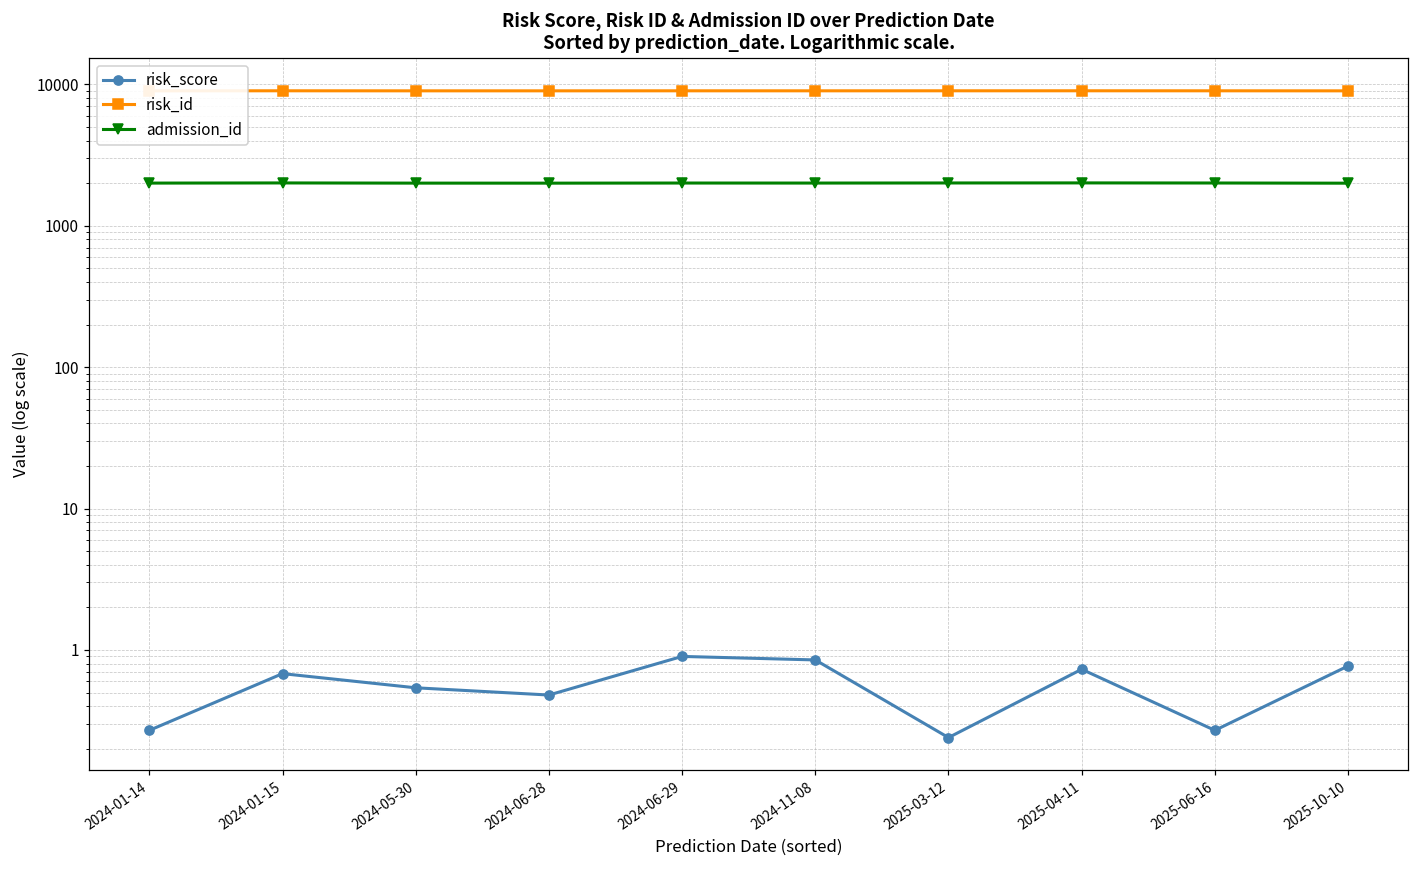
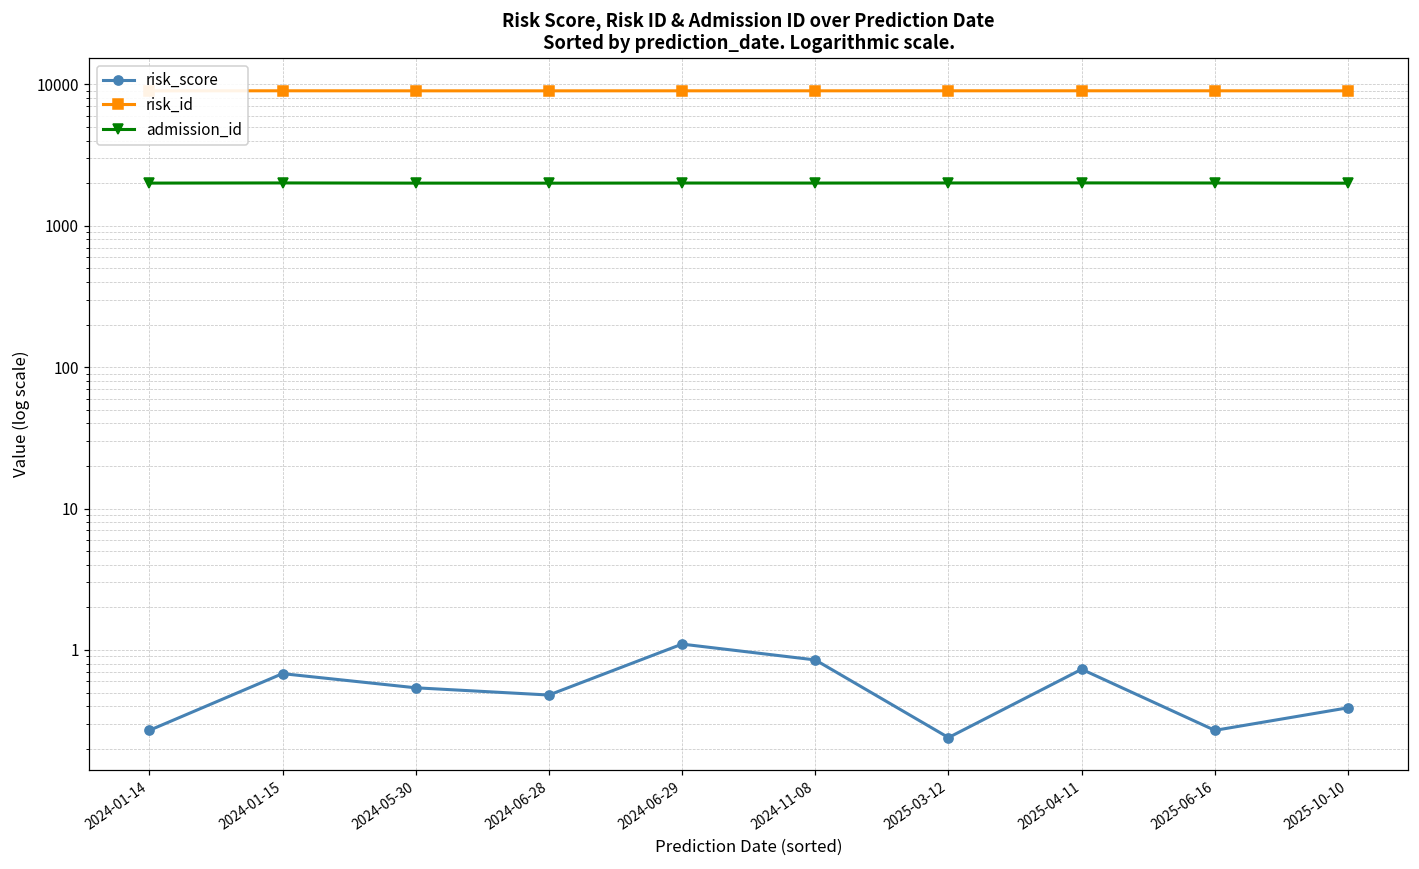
  {
    "risk_score": {
      "2024-01-14": 0.27,
      "2024-01-15": 0.7,
      "2024-05-30": 0.54,
      "2024-06-28": 0.48,
-     "2024-06-29": 0.9,
+     "2024-06-29": 1.1,
      "2024-11-08": 0.9,
      "2025-03-12": 0.24,
      "2025-04-11": 0.7,
      "2025-06-16": 0.27,
-     "2025-10-10": 0.8
+     "2025-10-10": 0.39
    },
    "risk_id": {
      "2024-01-15": 9000,
      "2024-05-30": 9000,
      "2024-06-28": 9000,
      "2024-06-29": 9000,
      "2024-11-08": 9000,
      "2025-03-12": 9000,
      "2025-04-11": 9000,
      "2025-06-16": 9000,
      "2025-10-10": 9000
    },
    "admission_id": {
      "2024-01-14": 2000,
      "2024-01-15": 2000,
      "2024-05-30": 2000,
      "2024-06-28": 2000,
      "2024-06-29": 2000,
      "2024-11-08": 2000,
      "2025-03-12": 2000,
      "2025-04-11": 2000,
      "2025-06-16": 2000,
      "2025-10-10": 2000
    }
  }
